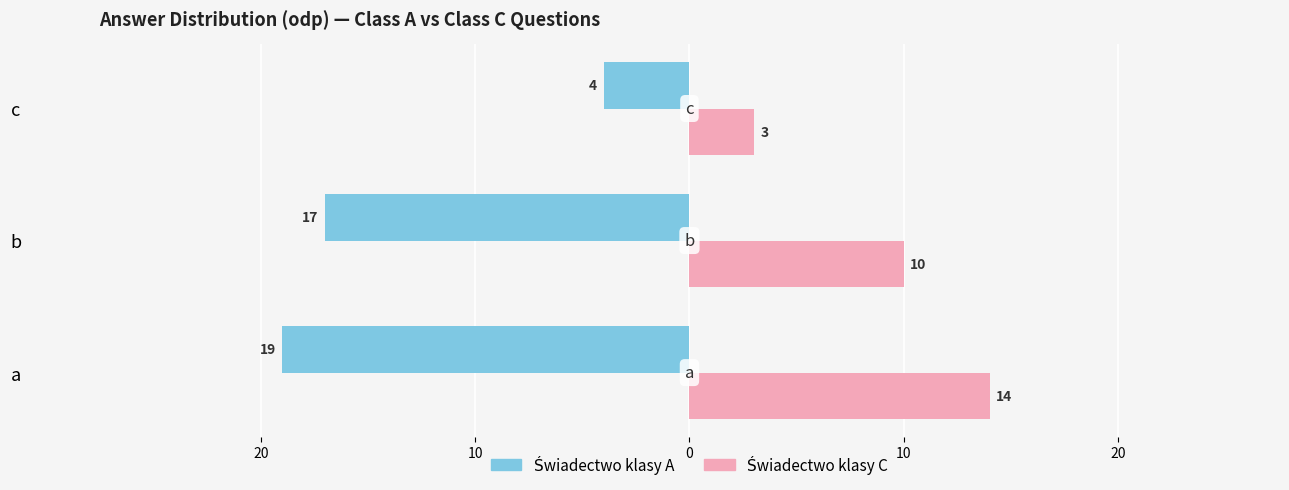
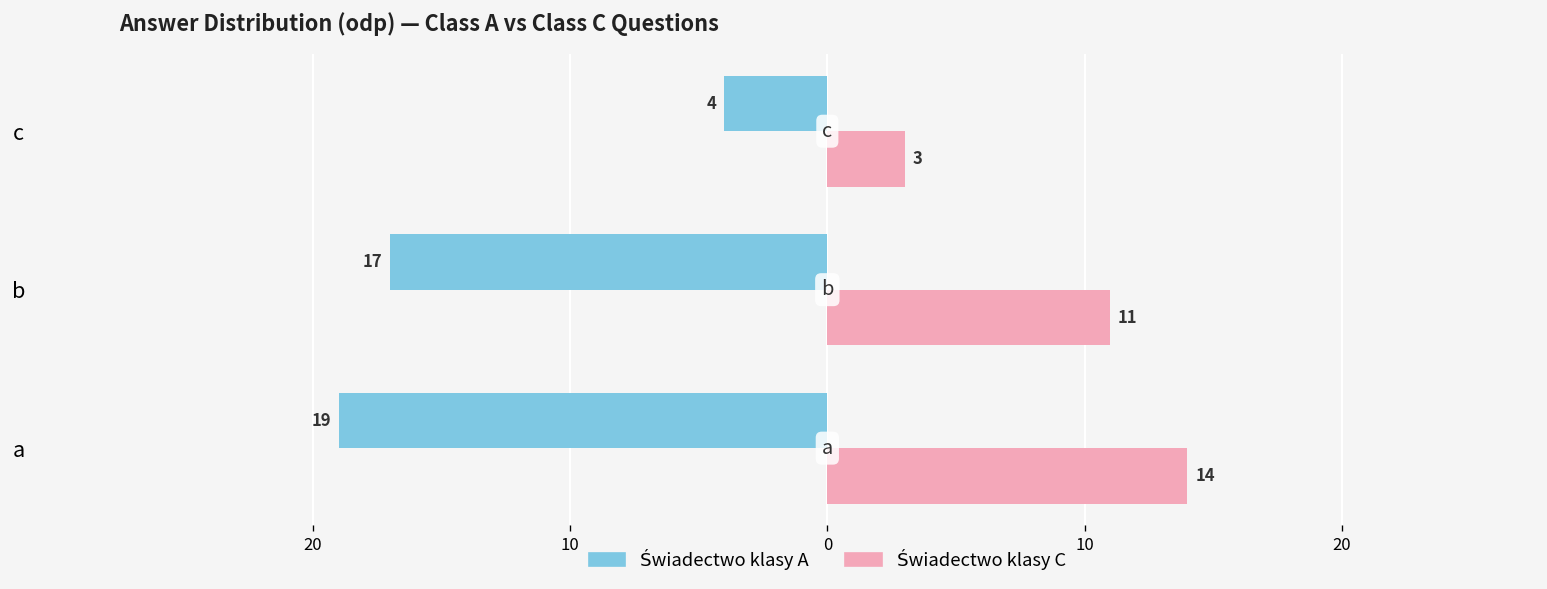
  {
    "Świadectwo klasy C": {
      "c": 3,
-     "b": 10,
+     "b": 11,
      "a": 14
    }
  }
